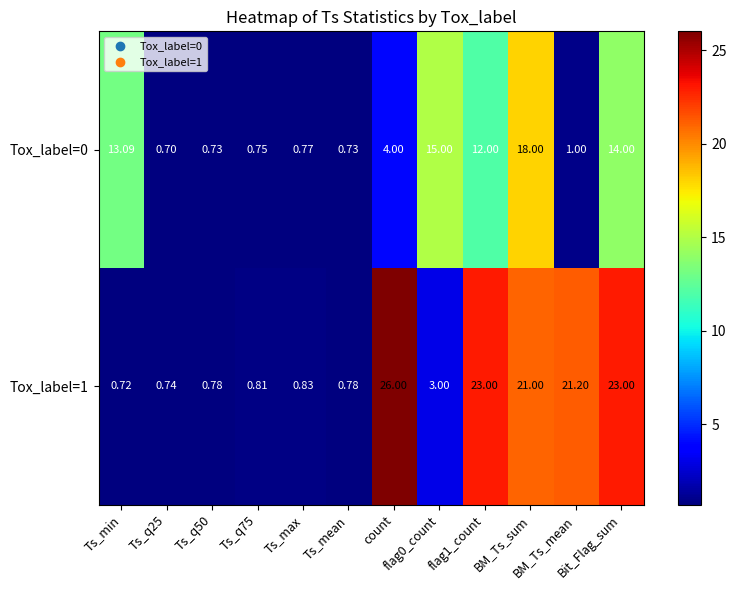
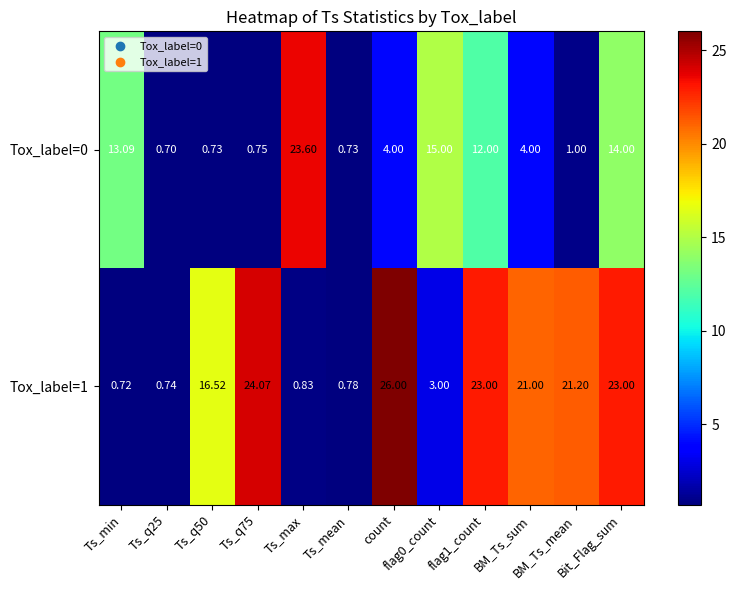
  {
    "Tox_label=0": {
      "Ts_min": 13.09,
      "Ts_q25": 0.70,
      "Ts_q50": 0.73,
      "Ts_q75": 0.75,
-     "Ts_max": 0.77,
+     "Ts_max": 23.60,
      "Ts_mean": 0.73,
      "count": 4.00,
      "flag0_count": 15.00,
      "flag1_count": 12.00,
-     "BM_Ts_sum": 18.00,
+     "BM_Ts_sum": 4.00,
      "BM_Ts_mean": 1.00,
      "Bit_Flag_sum": 14.00
    },
    "Tox_label=1": {
      "Ts_min": 0.72,
      "Ts_q25": 0.74,
-     "Ts_q50": 0.78,
-     "Ts_q75": 0.81,
+     "Ts_q50": 16.52,
+     "Ts_q75": 24.07,
      "Ts_max": 0.83,
      "Ts_mean": 0.78,
      "count": 26.00,
      "flag0_count": 3.00,
      "flag1_count": 23.00,
      "BM_Ts_sum": 21.00,
      "BM_Ts_mean": 21.20,
      "Bit_Flag_sum": 23.00
    }
  }
